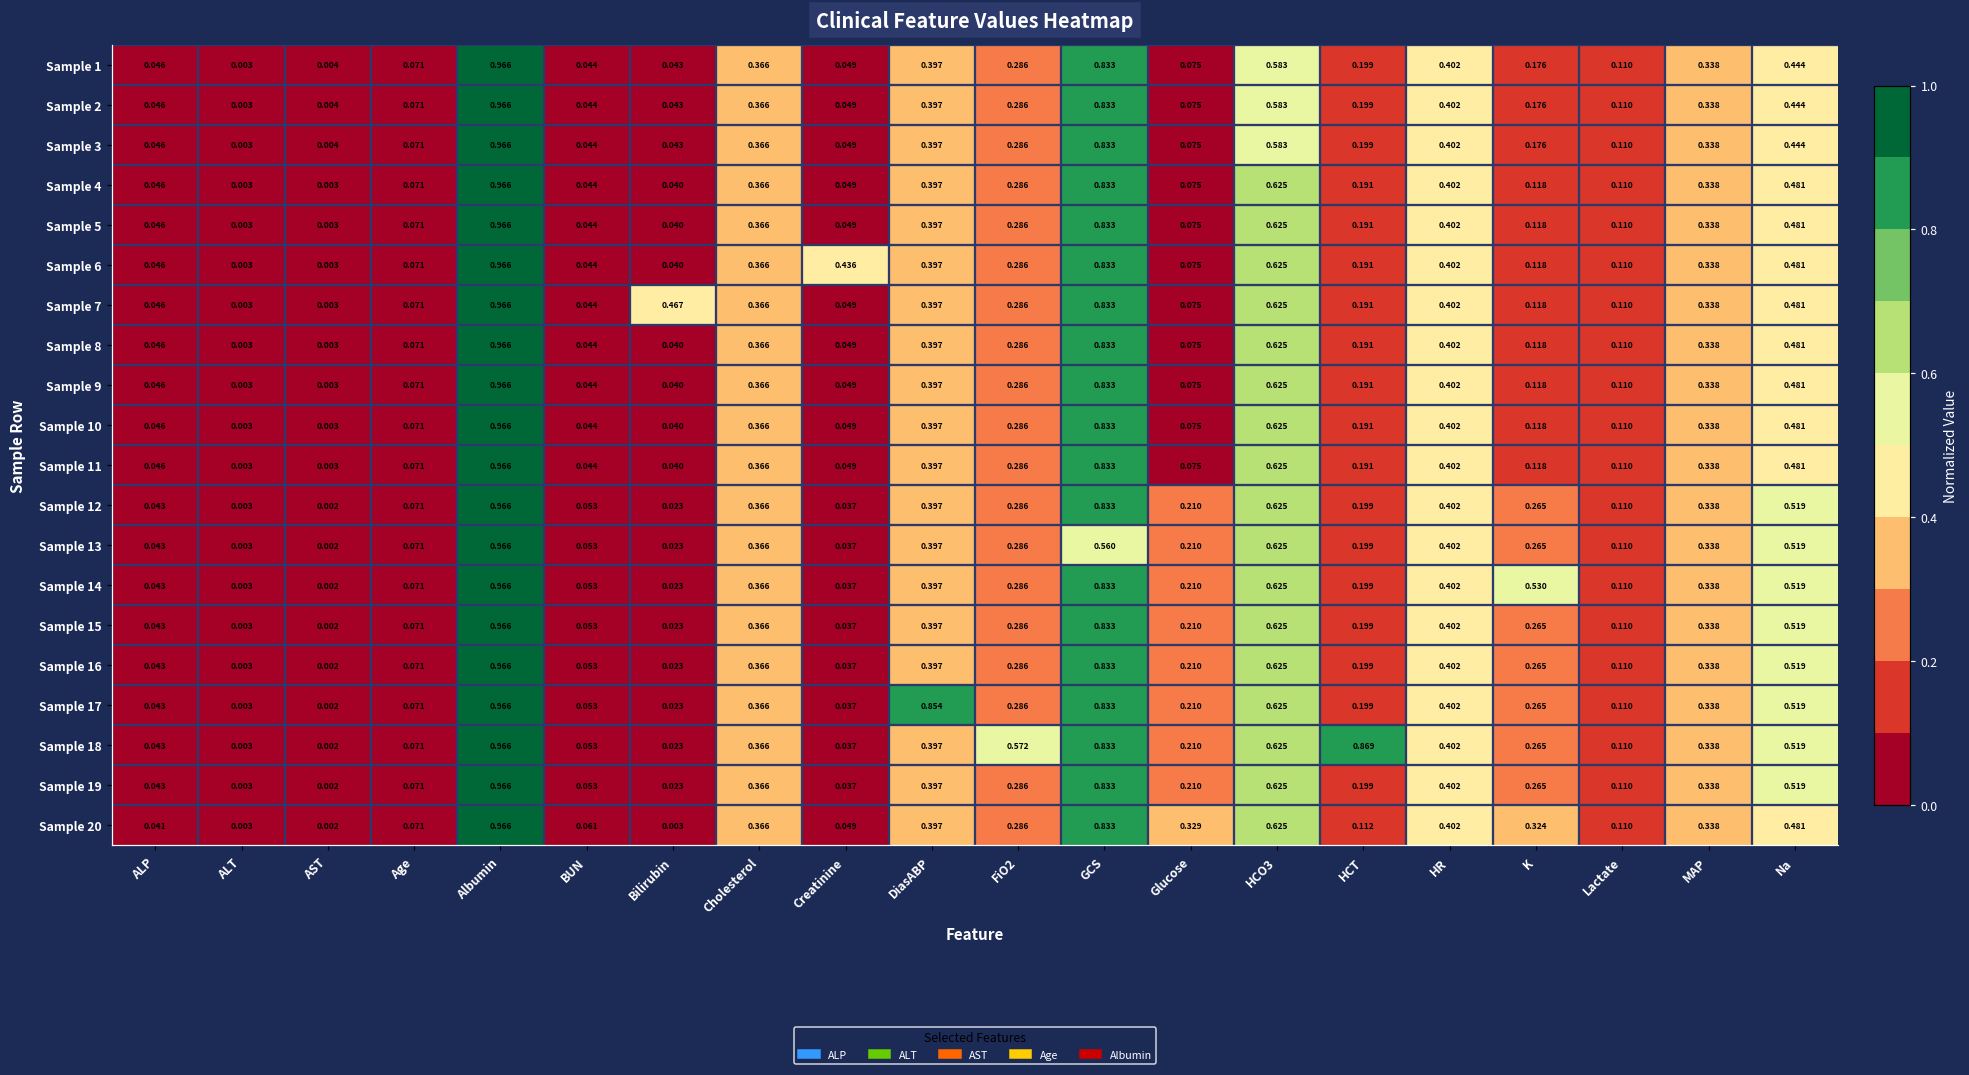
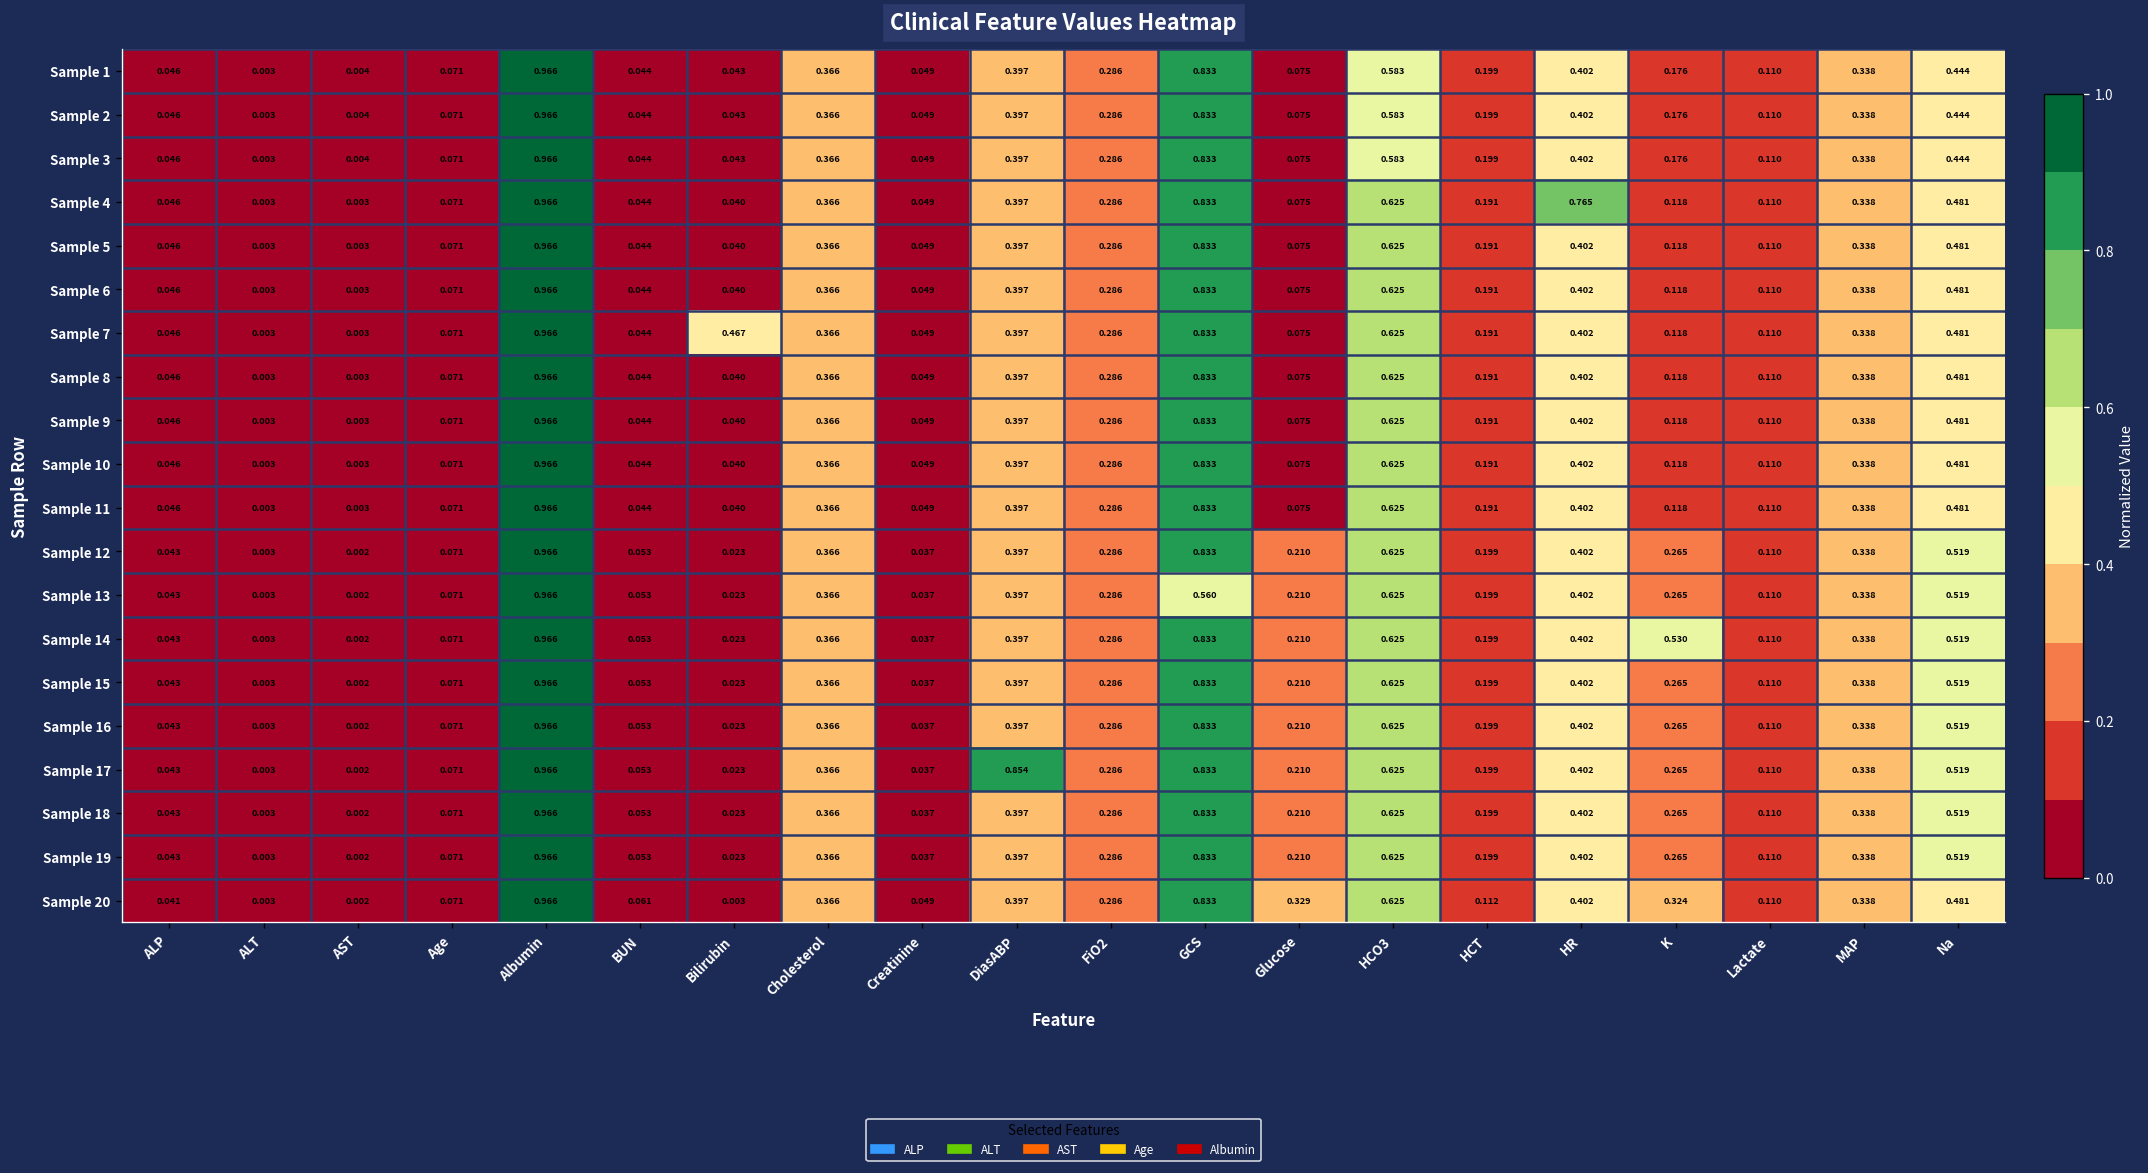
  {
    "Sample 4": {
      "ALP": 0.046,
      "ALT": 0.003,
      "AST": 0.003,
      "Age": 0.071,
      "Albumin": 0.966,
      "BUN": 0.044,
      "Bilirubin": 0.040,
      "Cholesterol": 0.366,
      "Creatinine": 0.049,
      "DiasABP": 0.397,
      "FiO2": 0.286,
      "GCS": 0.833,
      "Glucose": 0.075,
      "HCO3": 0.625,
      "HCT": 0.191,
-     "HR": 0.402,
+     "HR": 0.765,
      "K": 0.118,
      "Lactate": 0.110,
      "MAP": 0.338,
      "Na": 0.481
    },
    "Sample 6": {
      "ALP": 0.046,
      "ALT": 0.003,
      "AST": 0.003,
      "Age": 0.071,
      "Albumin": 0.966,
      "BUN": 0.044,
      "Bilirubin": 0.040,
      "Cholesterol": 0.366,
-     "Creatinine": 0.436,
+     "Creatinine": 0.049,
      "DiasABP": 0.397,
      "FiO2": 0.286,
      "GCS": 0.833,
      "Glucose": 0.075,
      "HCO3": 0.625,
      "HCT": 0.191,
      "HR": 0.402,
      "K": 0.118,
      "Lactate": 0.110,
      "MAP": 0.338,
      "Na": 0.481
    },
    "Sample 18": {
      "ALP": 0.043,
      "ALT": 0.003,
      "AST": 0.002,
      "Age": 0.071,
      "Albumin": 0.966,
      "BUN": 0.053,
      "Bilirubin": 0.023,
      "Cholesterol": 0.366,
      "Creatinine": 0.037,
      "DiasABP": 0.397,
-     "FiO2": 0.572,
+     "FiO2": 0.286,
      "GCS": 0.833,
      "Glucose": 0.210,
      "HCO3": 0.625,
-     "HCT": 0.869,
+     "HCT": 0.199,
      "HR": 0.402,
      "K": 0.265,
      "Lactate": 0.110,
      "MAP": 0.338,
      "Na": 0.519
    }
  }
